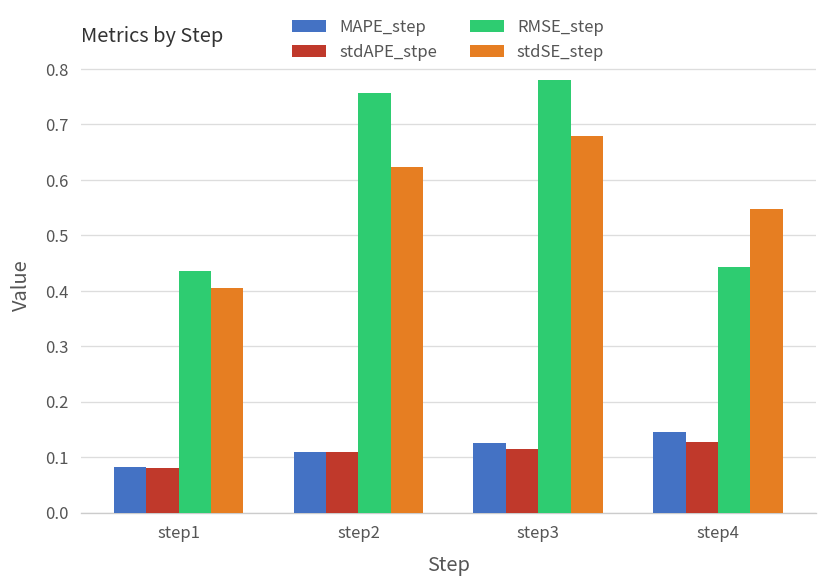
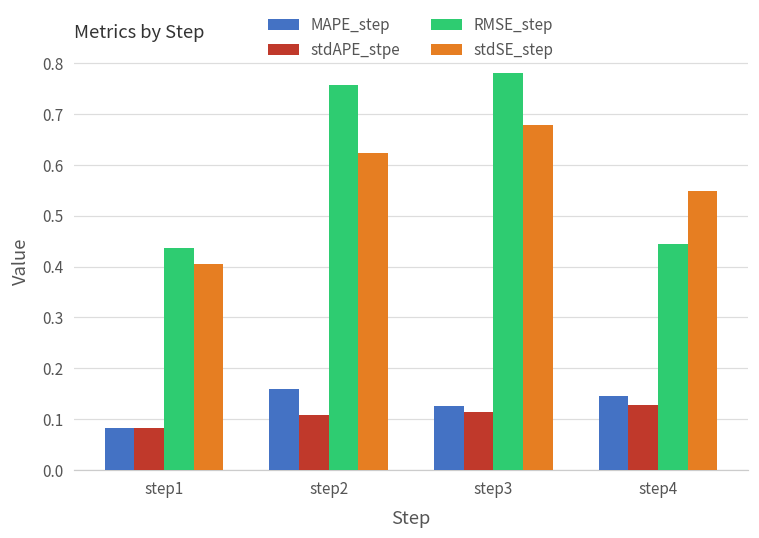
  {
    "MAPE_step": {
      "step1": 0.08,
-     "step2": 0.11,
+     "step2": 0.16,
      "step3": 0.13,
      "step4": 0.15
    },
    "stdAPE_stpe": {
      "step1": 0.08,
      "step2": 0.11,
      "step3": 0.11,
      "step4": 0.13
    },
    "RMSE_step": {
      "step1": 0.44,
      "step2": 0.76,
      "step3": 0.78,
      "step4": 0.44
    },
    "stdSE_step": {
      "step1": 0.41,
      "step2": 0.62,
      "step3": 0.68,
      "step4": 0.55
    }
  }
